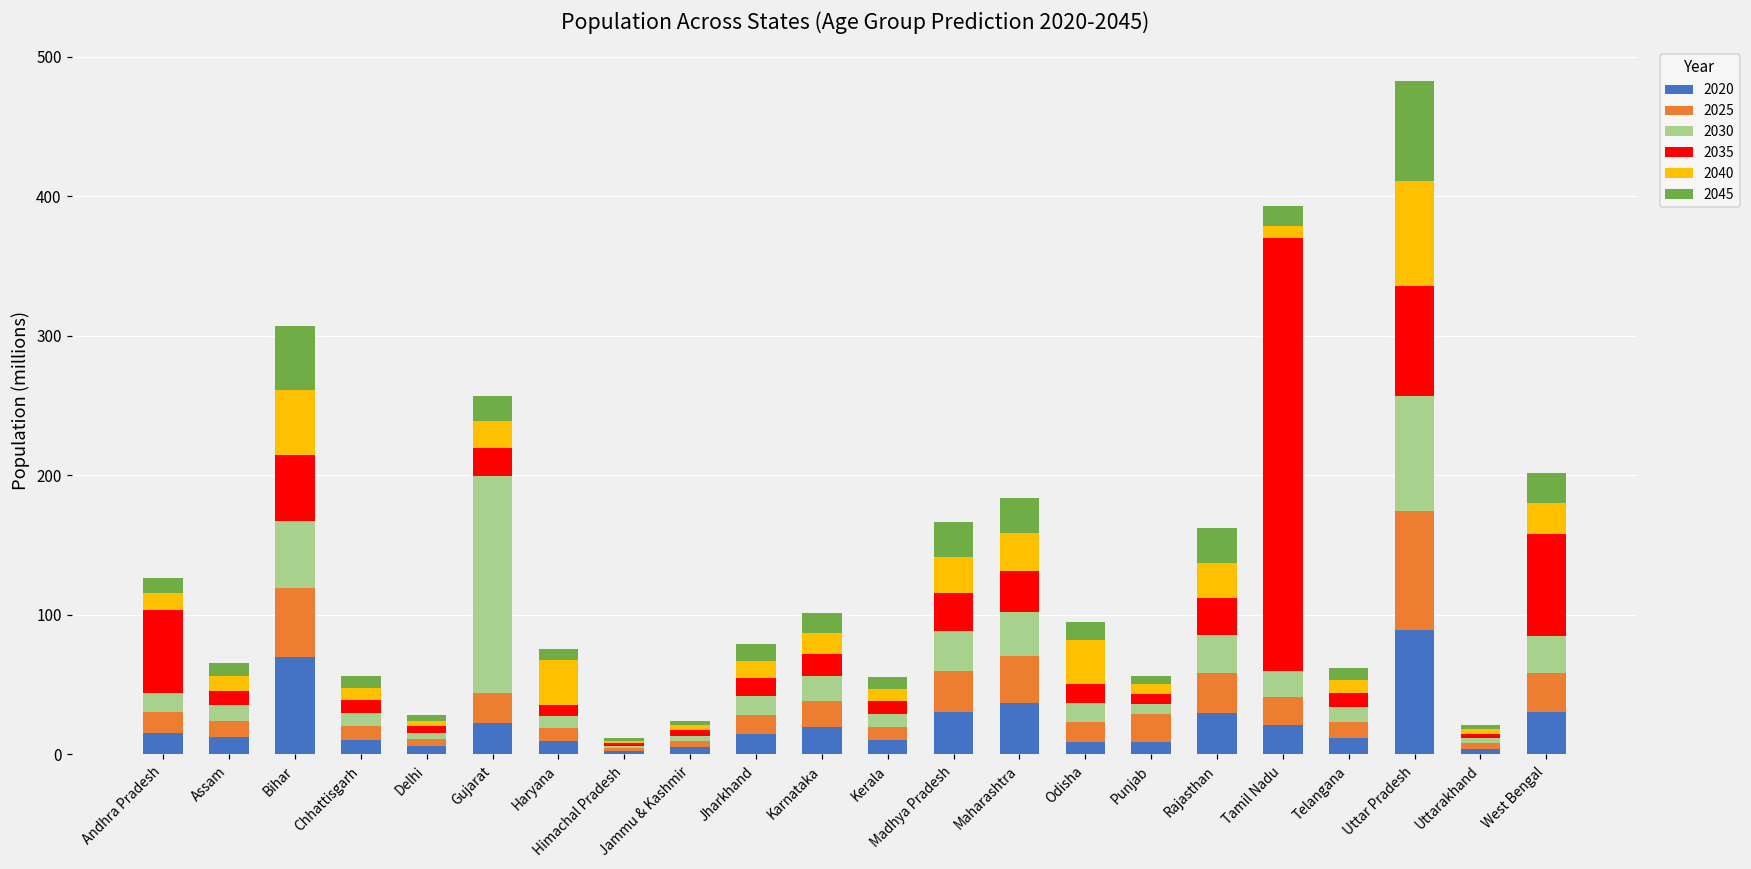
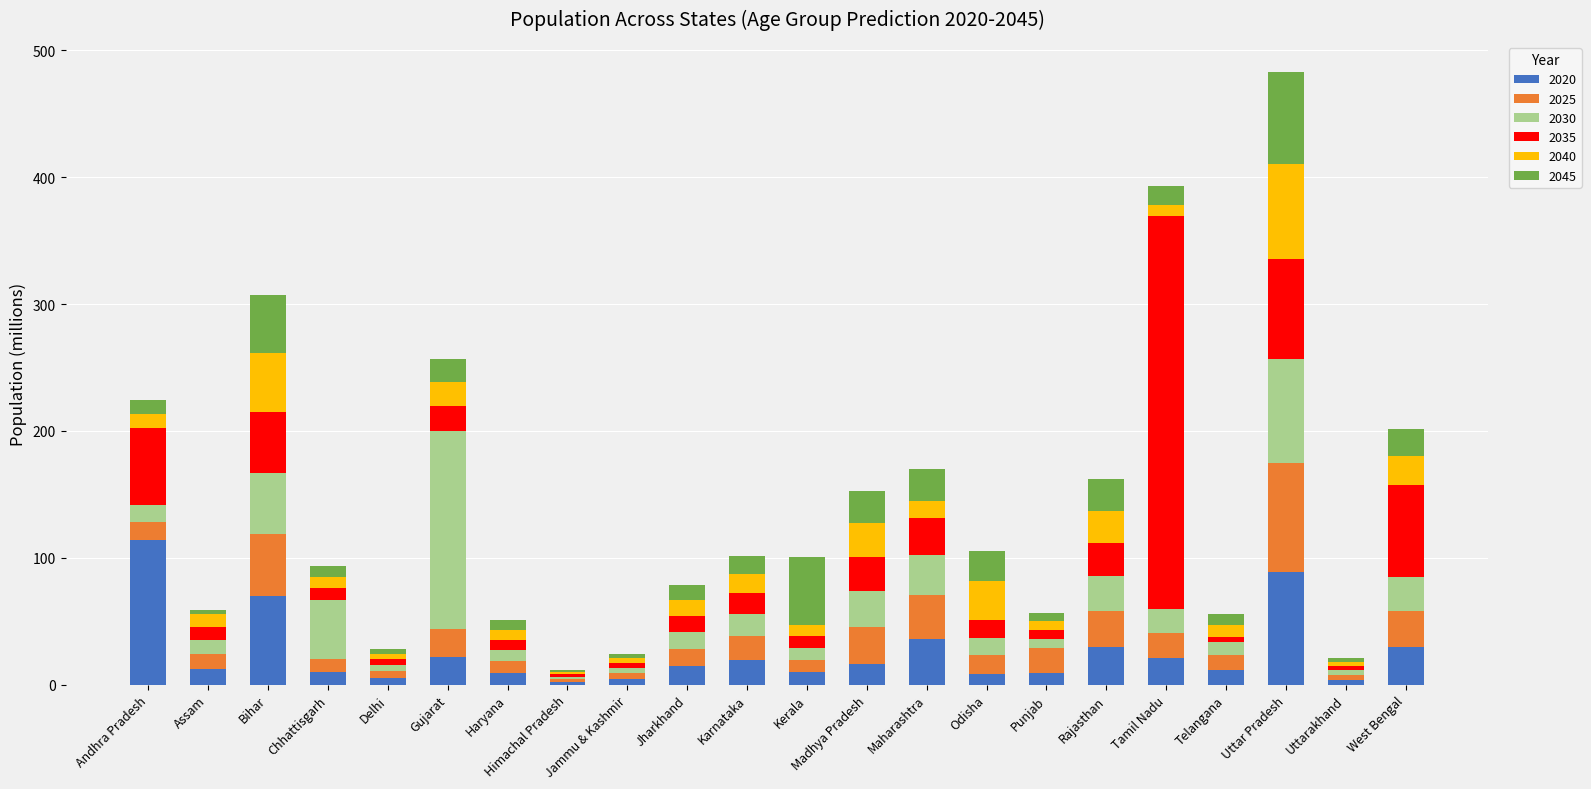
  {
    "2020": {
-     "Andhra Pradesh": 15,
+     "Andhra Pradesh": 114,
      "Assam": 12,
      "Bihar": 70,
      "Chhattisgarh": 10,
      "Delhi": 6,
      "Gujarat": 22,
      "Haryana": 9,
      "Himachal Pradesh": 2,
      "Jammu & Kashmir": 5,
      "Jharkhand": 14,
      "Karnataka": 20,
      "Kerala": 10,
-     "Madhya Pradesh": 30,
+     "Madhya Pradesh": 16,
      "Maharashtra": 36,
      "Odisha": 8,
      "Punjab": 9,
      "Rajasthan": 29,
      "Tamil Nadu": 21,
      "Telangana": 12,
      "Uttar Pradesh": 89,
      "Uttarakhand": 4,
      "West Bengal": 30
    },
    "2025": {
      "Andhra Pradesh": 14,
      "Assam": 12,
      "Bihar": 49,
      "Chhattisgarh": 10,
      "Delhi": 5,
      "Gujarat": 21,
      "Haryana": 9,
      "Himachal Pradesh": 2,
      "Jammu & Kashmir": 4,
      "Jharkhand": 14,
      "Karnataka": 19,
      "Kerala": 10,
      "Madhya Pradesh": 29,
      "Maharashtra": 34,
      "Odisha": 15,
      "Punjab": 20,
      "Rajasthan": 28,
      "Tamil Nadu": 20,
      "Telangana": 11,
      "Uttar Pradesh": 86,
      "Uttarakhand": 4,
      "West Bengal": 28
    },
    "2030": {
      "Andhra Pradesh": 14,
      "Assam": 11,
      "Bihar": 48,
-     "Chhattisgarh": 10,
+     "Chhattisgarh": 47,
      "Delhi": 5,
      "Gujarat": 156,
      "Haryana": 9,
      "Jammu & Kashmir": 4,
      "Jharkhand": 13,
      "Karnataka": 17,
      "Kerala": 9,
      "Madhya Pradesh": 28,
      "Maharashtra": 32,
      "Odisha": 14,
      "Punjab": 8,
      "Rajasthan": 27,
      "Tamil Nadu": 19,
      "Telangana": 11,
      "Uttar Pradesh": 82,
      "Uttarakhand": 4,
      "West Bengal": 26
    },
    "2035": {
      "Andhra Pradesh": 60,
      "Assam": 11,
      "Bihar": 48,
      "Chhattisgarh": 9,
      "Delhi": 4,
      "Gujarat": 20,
      "Haryana": 8,
      "Jammu & Kashmir": 4,
      "Jharkhand": 13,
      "Karnataka": 16,
      "Kerala": 9,
      "Madhya Pradesh": 27,
      "Maharashtra": 29,
      "Odisha": 14,
      "Punjab": 7,
      "Rajasthan": 26,
      "Tamil Nadu": 310,
-     "Telangana": 10,
+     "Telangana": 4,
      "Uttar Pradesh": 79,
      "Uttarakhand": 3,
      "West Bengal": 73
    },
    "2040": {
      "Andhra Pradesh": 12,
      "Assam": 10,
      "Bihar": 47,
      "Chhattisgarh": 9,
      "Delhi": 4,
      "Gujarat": 19,
-     "Haryana": 32,
+     "Haryana": 8,
      "Jammu & Kashmir": 3,
      "Jharkhand": 12,
      "Karnataka": 15,
      "Kerala": 9,
      "Madhya Pradesh": 26,
-     "Maharashtra": 27,
+     "Maharashtra": 13,
      "Odisha": 31,
      "Punjab": 7,
      "Rajasthan": 25,
      "Tamil Nadu": 8,
      "Telangana": 9,
      "Uttar Pradesh": 75,
      "Uttarakhand": 3,
      "West Bengal": 23
    },
    "2045": {
      "Andhra Pradesh": 11,
-     "Assam": 10,
+     "Assam": 3,
      "Bihar": 46,
      "Chhattisgarh": 9,
      "Delhi": 4,
      "Gujarat": 18,
      "Haryana": 7,
      "Jammu & Kashmir": 3,
      "Jharkhand": 12,
      "Karnataka": 14,
-     "Kerala": 9,
+     "Kerala": 53,
      "Madhya Pradesh": 25,
      "Maharashtra": 25,
-     "Odisha": 13,
+     "Odisha": 23,
      "Punjab": 6,
      "Rajasthan": 24,
      "Tamil Nadu": 15,
      "Telangana": 9,
      "Uttar Pradesh": 72,
      "Uttarakhand": 3,
      "West Bengal": 21
    }
  }
